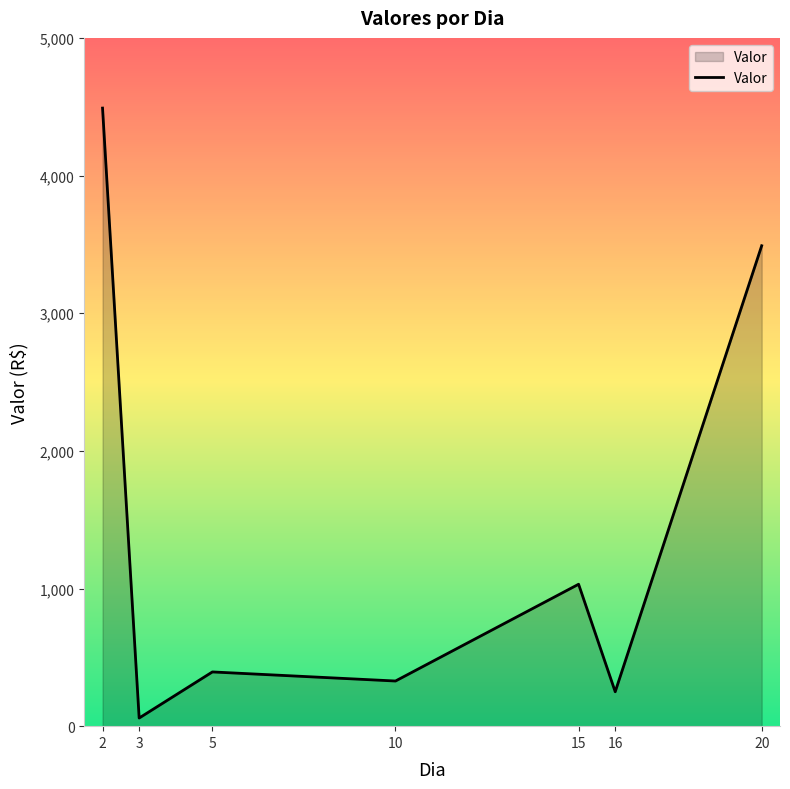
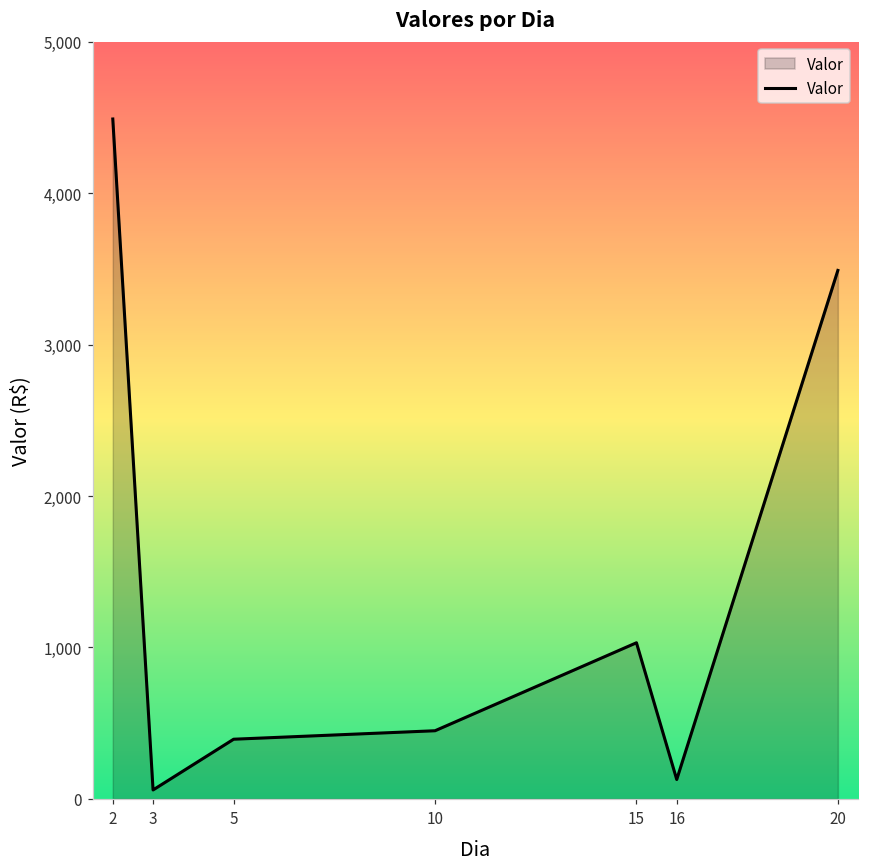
  {
    "2": "4,490",
    "3": "60",
    "5": "390",
-   "10": "330",
+   "10": "450",
    "15": "1,030",
-   "16": "250",
+   "16": "130",
    "20": "3,490"
  }
